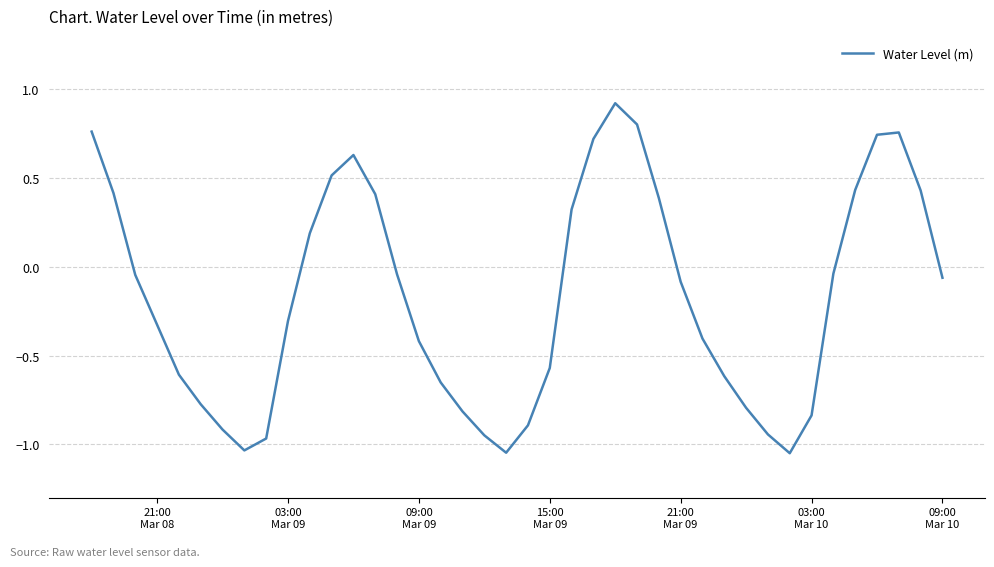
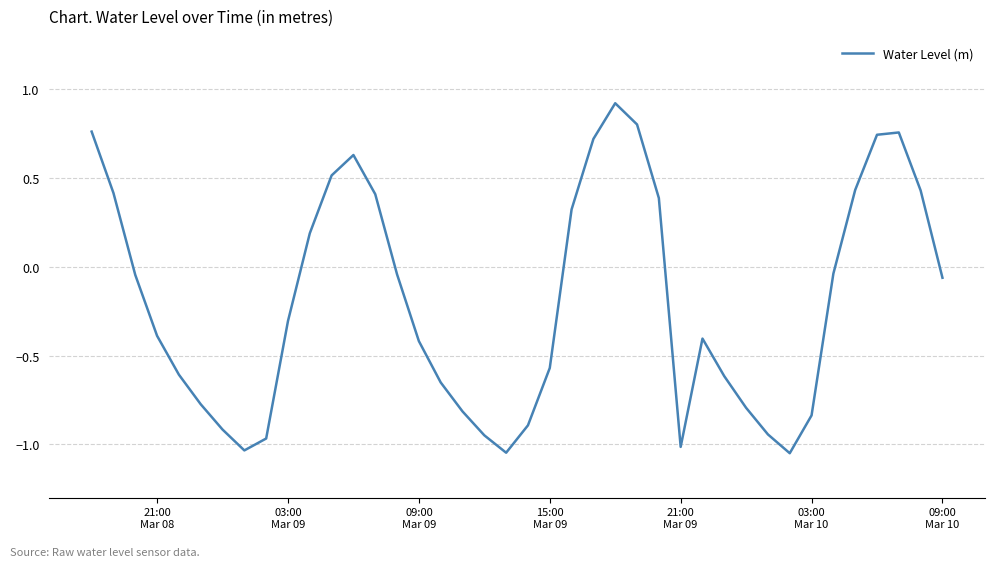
  {
-   "21:00 Mar 08": -0.33,
+   "21:00 Mar 08": -0.39,
    "03:00 Mar 09": -0.31,
    "09:00 Mar 09": -0.42,
    "15:00 Mar 09": -0.57,
-   "21:00 Mar 09": -0.08,
+   "21:00 Mar 09": -1.01,
    "03:00 Mar 10": -0.84,
    "09:00 Mar 10": -0.06
  }
